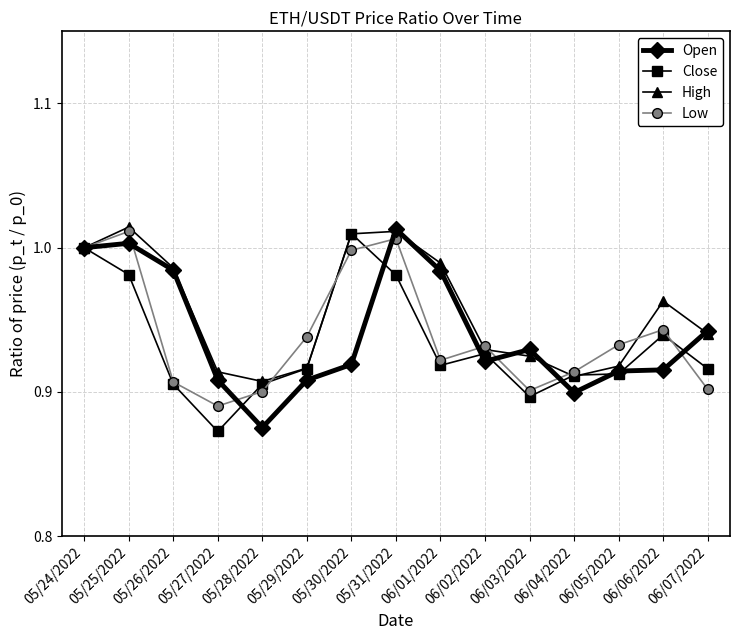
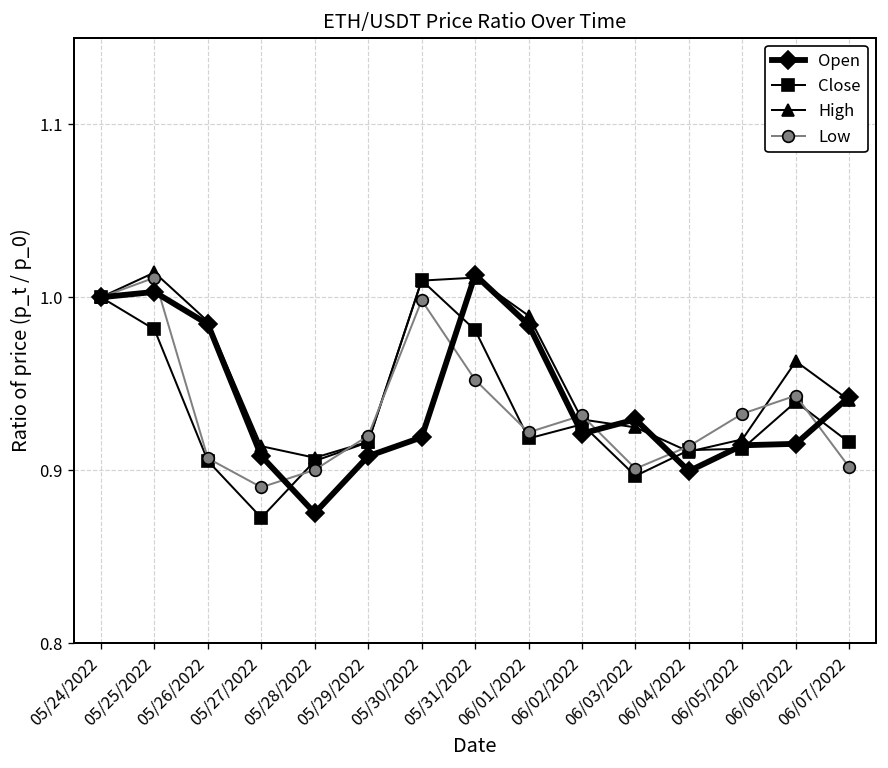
  {
    "Low": {
      "05/25/2022": 1.011,
      "05/27/2022": 0.890,
      "05/28/2022": 0.900,
-     "05/29/2022": 0.938,
+     "05/29/2022": 0.920,
      "05/30/2022": 0.998,
-     "05/31/2022": 1.006,
+     "05/31/2022": 0.952,
      "06/01/2022": 0.922,
      "06/02/2022": 0.932,
      "06/03/2022": 0.901,
      "06/04/2022": 0.914,
      "06/05/2022": 0.933,
      "06/06/2022": 0.943,
      "06/07/2022": 0.902
    }
  }
